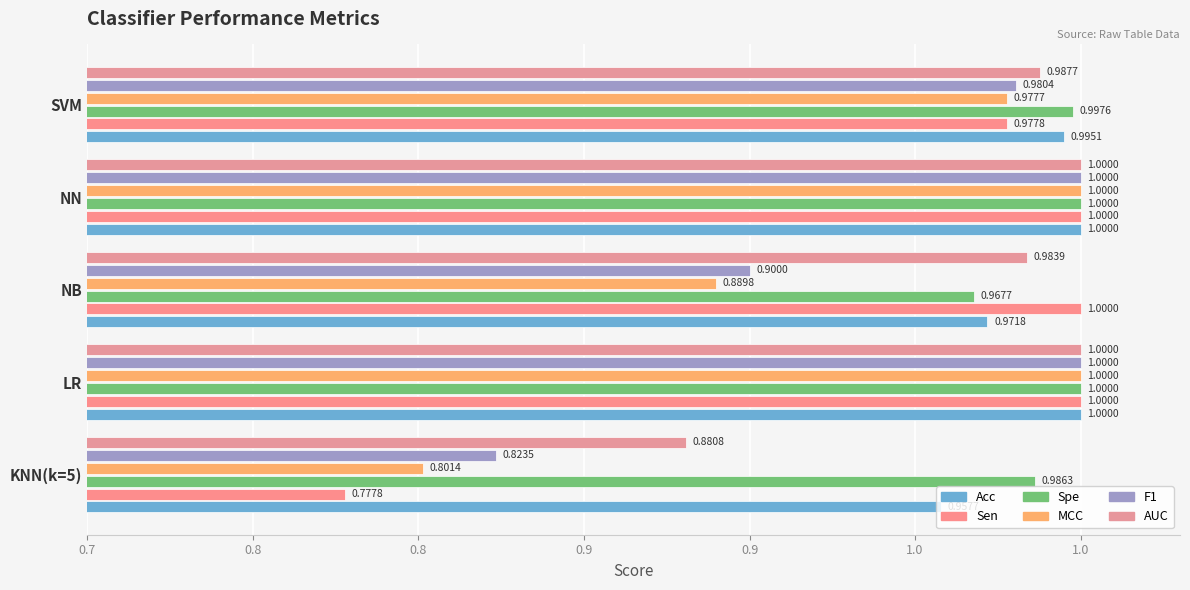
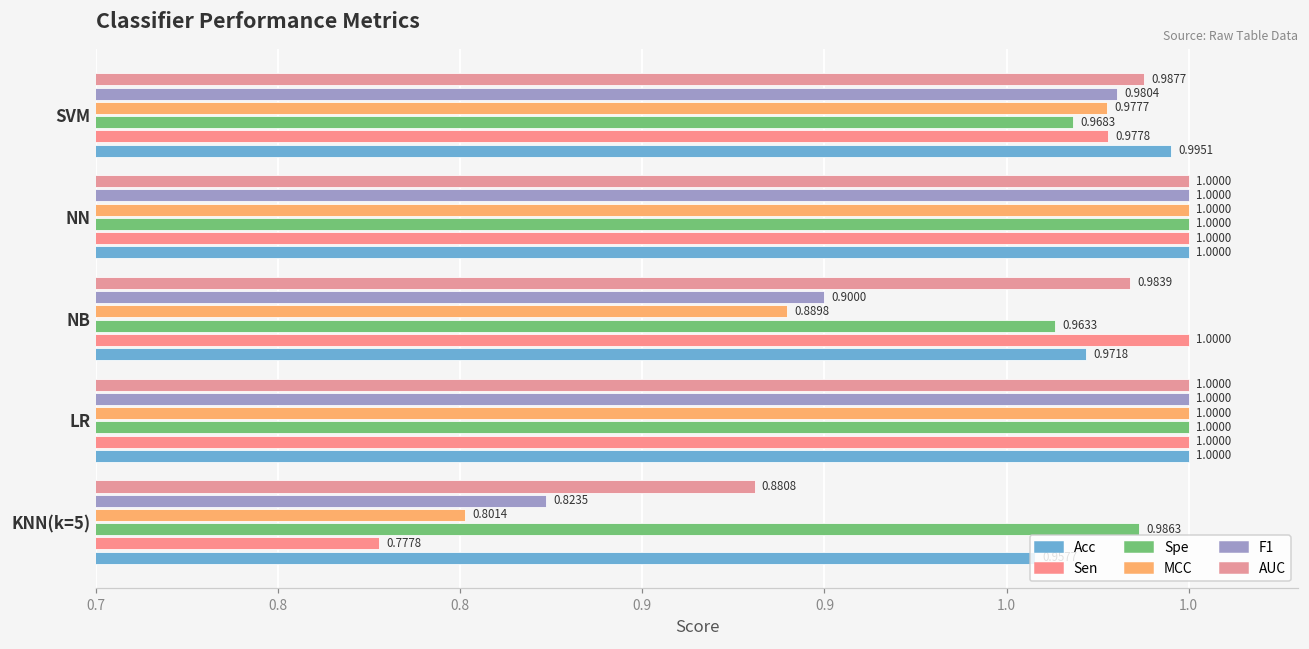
  {
    "Spe": {
-     "SVM": 0.9976,
+     "SVM": 0.9683,
      "NN": 1.0000,
-     "NB": 0.9677,
+     "NB": 0.9633,
      "LR": 1.0000,
      "KNN(k=5)": 0.9863
    }
  }
